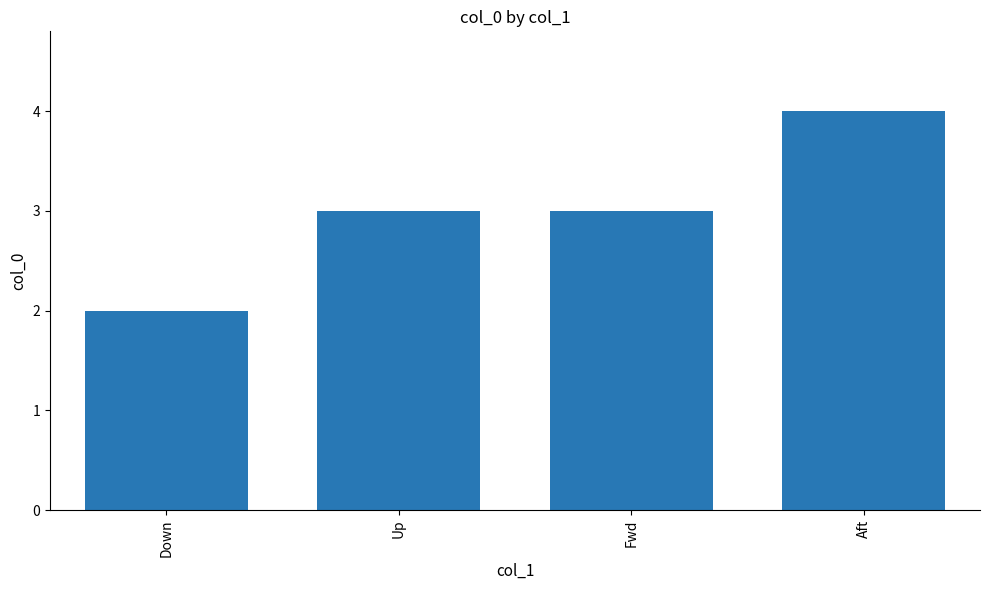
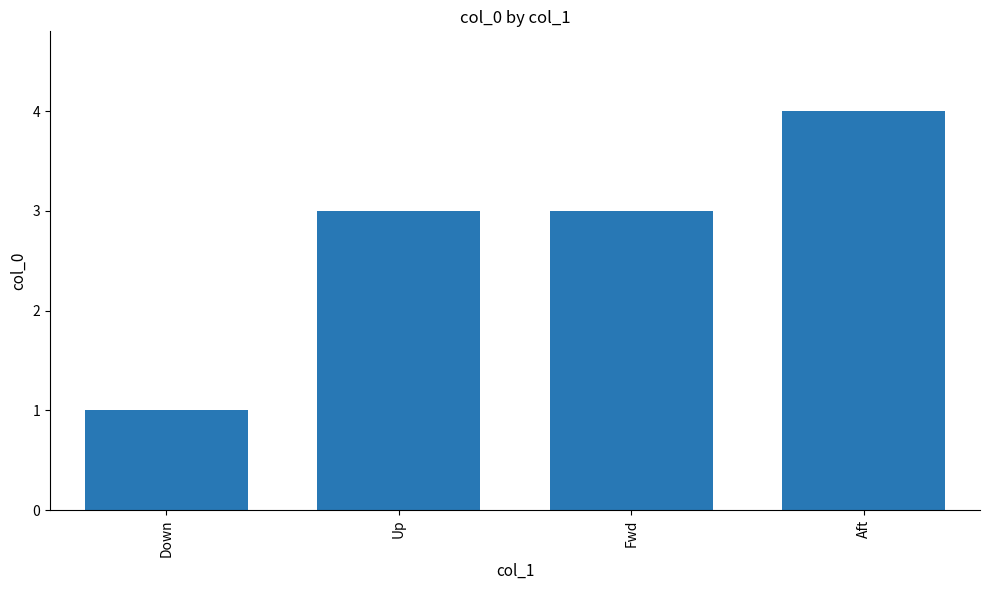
  {
-   "Down": 2,
+   "Down": 1,
    "Up": 3,
    "Fwd": 3,
    "Aft": 4
  }
